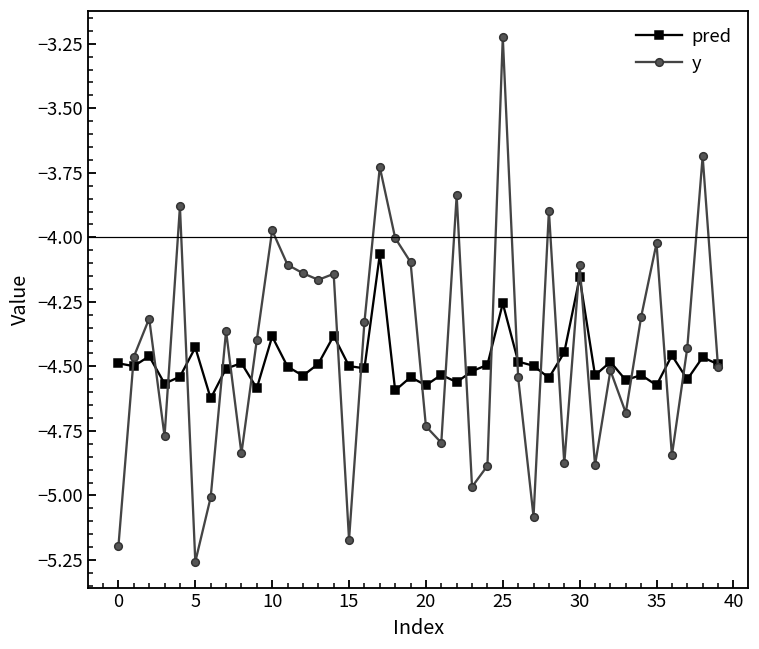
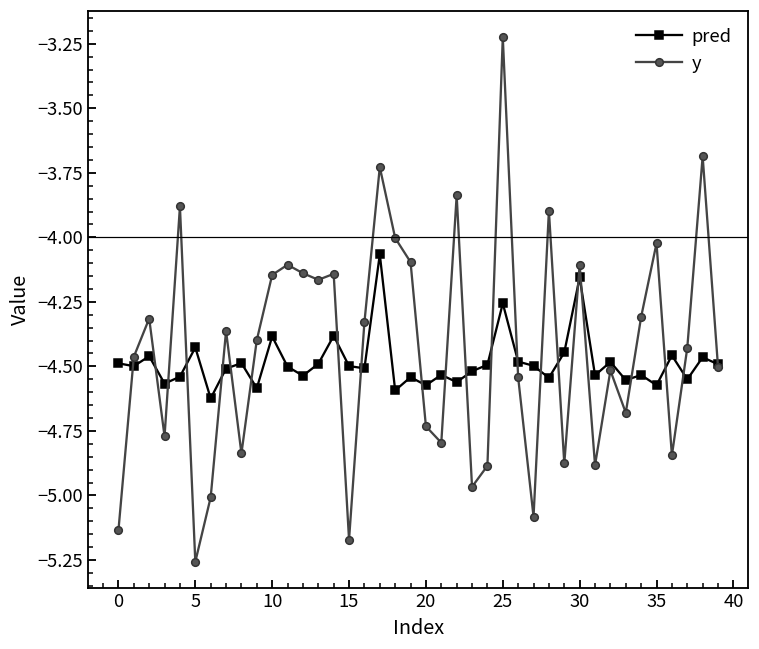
  {
    "pred": {
      "0": -4.49,
      "5": -4.43,
      "10": -4.38,
      "15": -4.50,
      "20": -4.57,
      "25": -4.26,
      "30": -4.16,
      "35": -4.57
    },
    "y": {
-     "0": -5.20,
+     "0": -5.14,
      "5": -5.26,
-     "10": -3.97,
+     "10": -4.15,
      "15": -5.17,
      "20": -4.73,
      "25": -3.22,
      "30": -4.11,
      "35": -4.02
    }
  }
